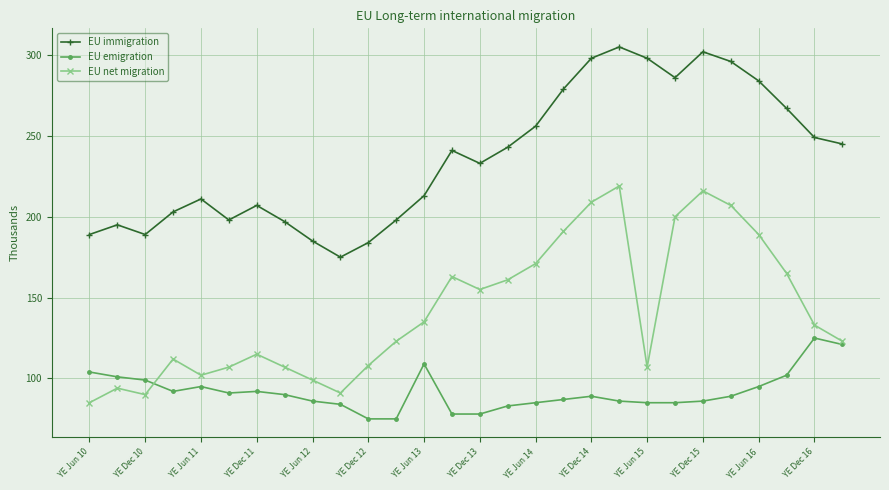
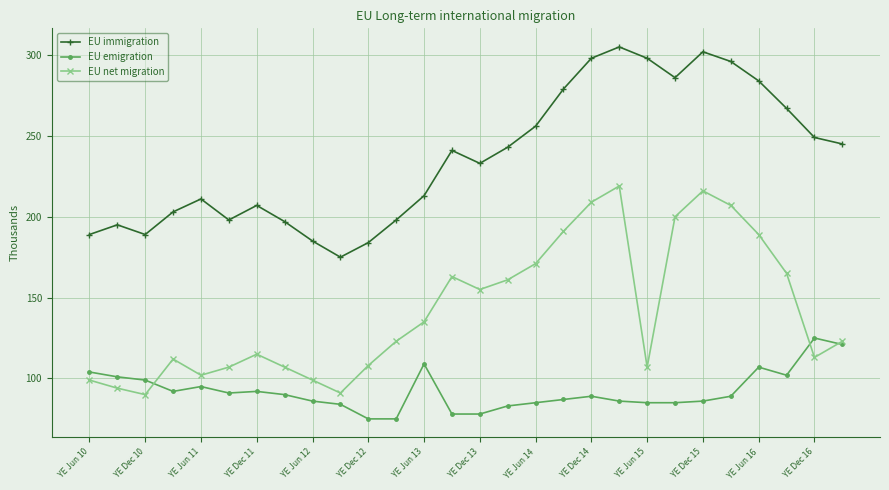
  {
    "EU immigration": {
      "YE Jun 10": 189,
      "YE Dec 10": 189,
      "YE Jun 11": 211,
      "YE Dec 11": 207,
      "YE Jun 12": 185,
      "YE Dec 12": 184,
      "YE Jun 13": 213,
      "YE Dec 13": 233,
      "YE Jun 14": 256,
      "YE Dec 14": 298,
      "YE Jun 15": 298,
      "YE Dec 15": 302,
      "YE Jun 16": 284,
      "YE Dec 16": 249
    },
    "EU emigration": {
      "YE Jun 10": 104,
      "YE Dec 10": 99,
      "YE Jun 11": 95,
      "YE Dec 11": 92,
      "YE Jun 12": 86,
      "YE Dec 12": 75,
      "YE Jun 13": 109,
      "YE Dec 13": 78,
      "YE Jun 14": 85,
      "YE Dec 14": 89,
      "YE Jun 15": 85,
      "YE Dec 15": 86,
-     "YE Jun 16": 95,
+     "YE Jun 16": 107,
      "YE Dec 16": 125
    },
    "EU net migration": {
-     "YE Jun 10": 85,
+     "YE Jun 10": 99,
      "YE Dec 10": 90,
      "YE Jun 11": 102,
      "YE Dec 11": 115,
      "YE Jun 12": 99,
      "YE Dec 12": 108,
      "YE Jun 13": 135,
      "YE Dec 13": 155,
      "YE Jun 14": 171,
      "YE Dec 14": 209,
      "YE Jun 15": 107,
      "YE Dec 15": 216,
      "YE Jun 16": 189,
-     "YE Dec 16": 133
+     "YE Dec 16": 113
    }
  }
